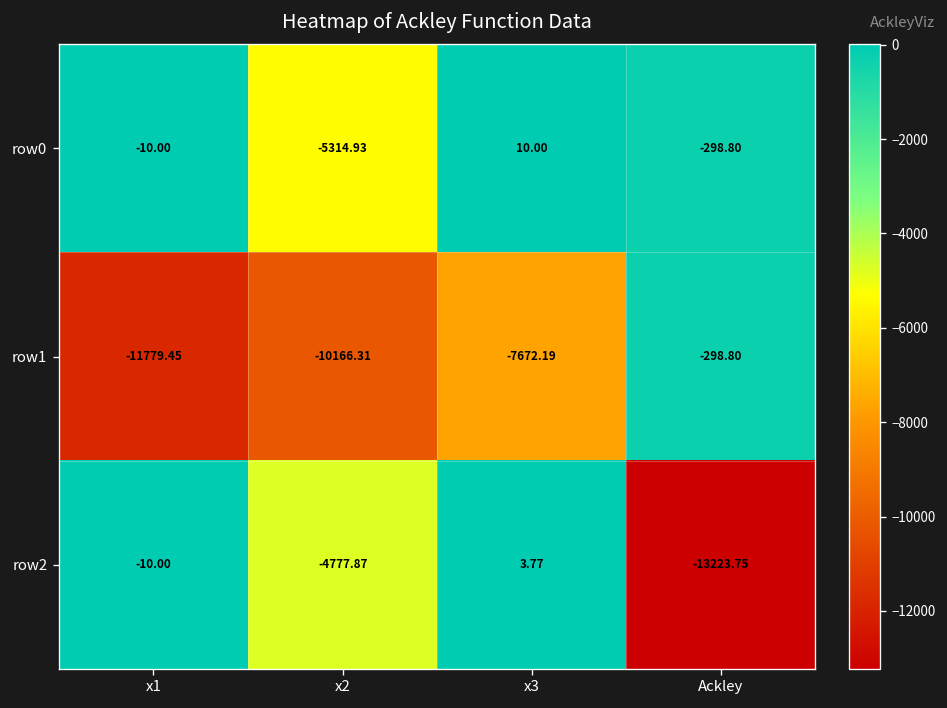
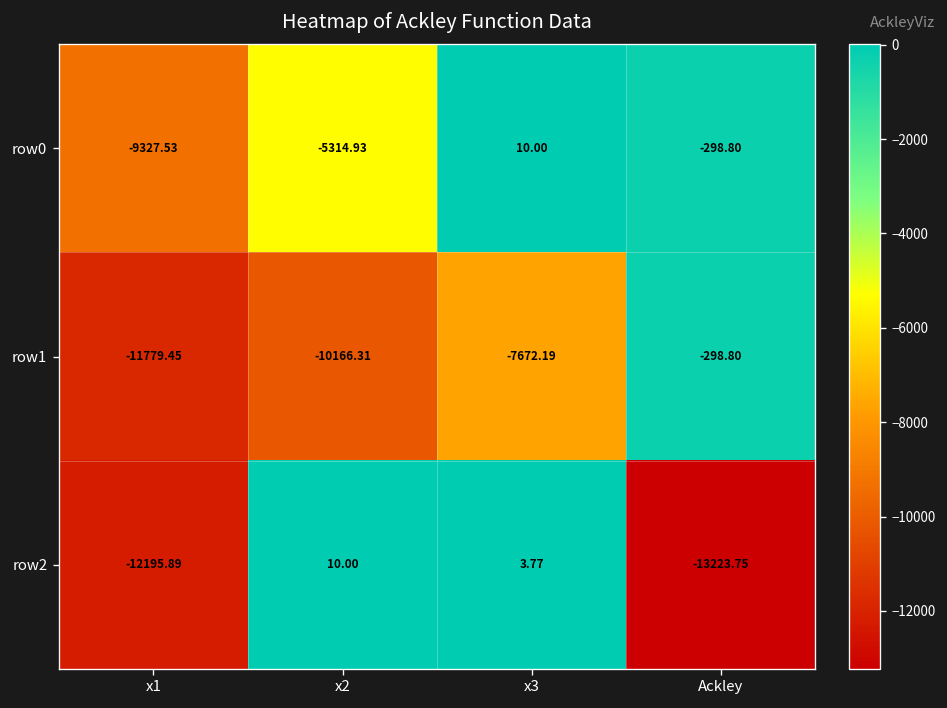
  {
    "row0": {
-     "x1": -10.00,
+     "x1": -9327.53,
      "x2": -5314.93,
      "x3": 10.00,
      "Ackley": -298.80
    },
    "row1": {
      "x1": -11779.45,
      "x2": -10166.31,
      "x3": -7672.19,
      "Ackley": -298.80
    },
    "row2": {
-     "x1": -10.00,
-     "x2": -4777.87,
+     "x1": -12195.89,
+     "x2": 10.00,
      "x3": 3.77,
      "Ackley": -13223.75
    }
  }
